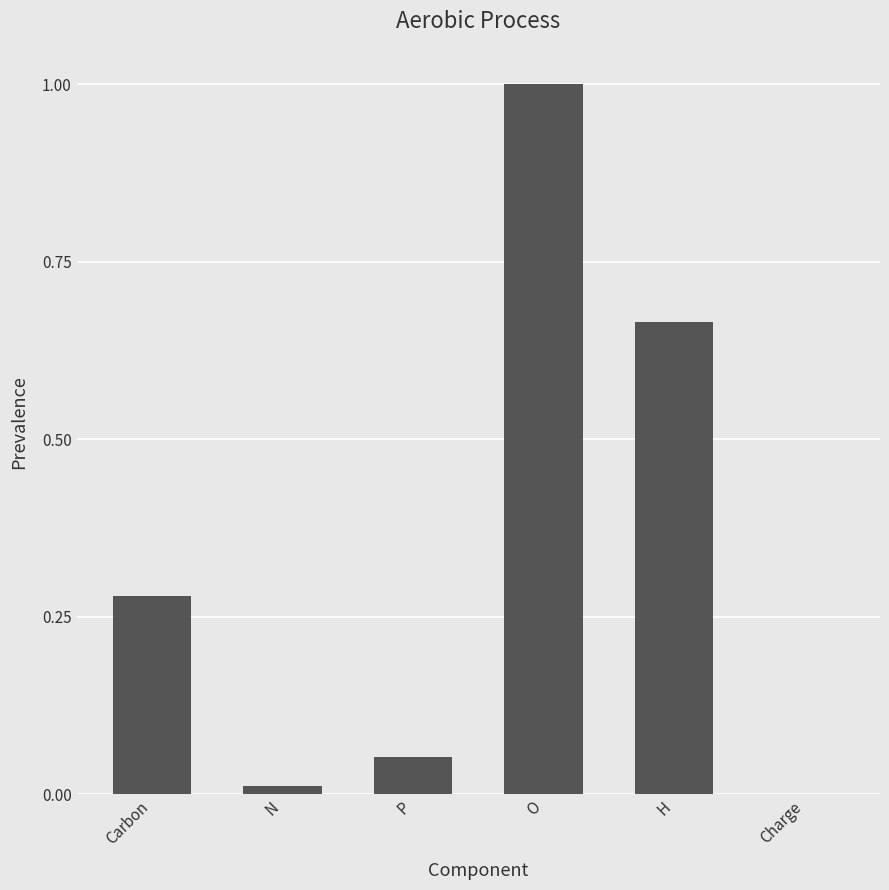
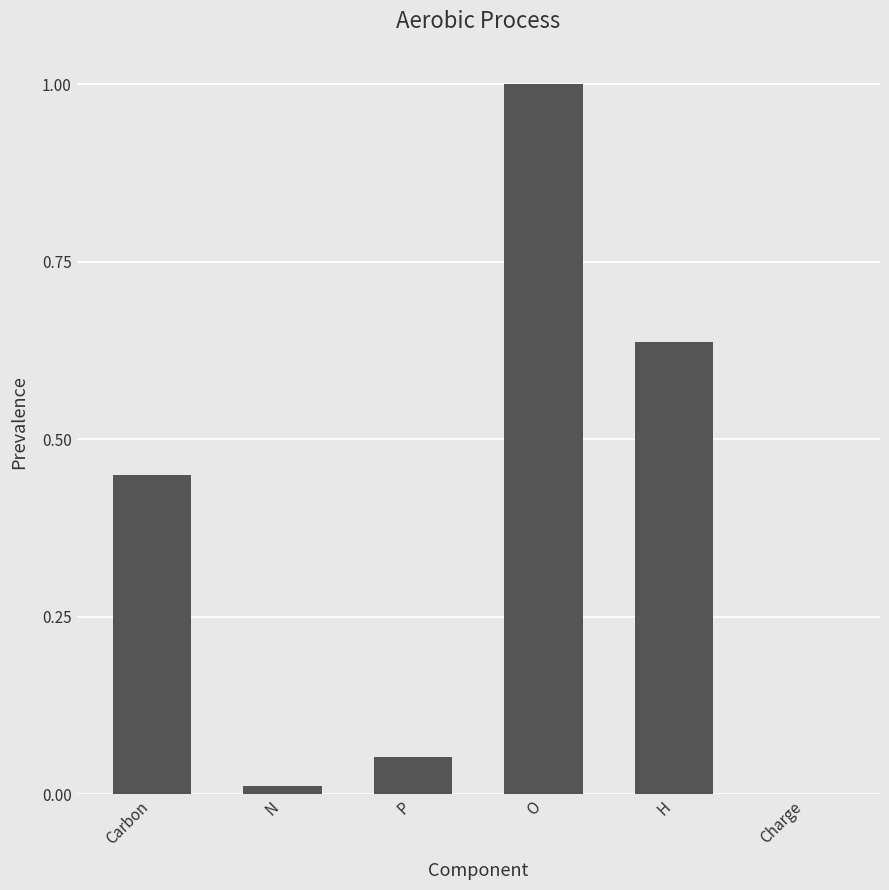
  {
-   "Carbon": 0.28,
+   "Carbon": 0.45,
    "N": 0.01,
    "P": 0.05,
    "O": 1.00,
-   "H": 0.67,
+   "H": 0.64,
    "Charge": 0.00
  }
